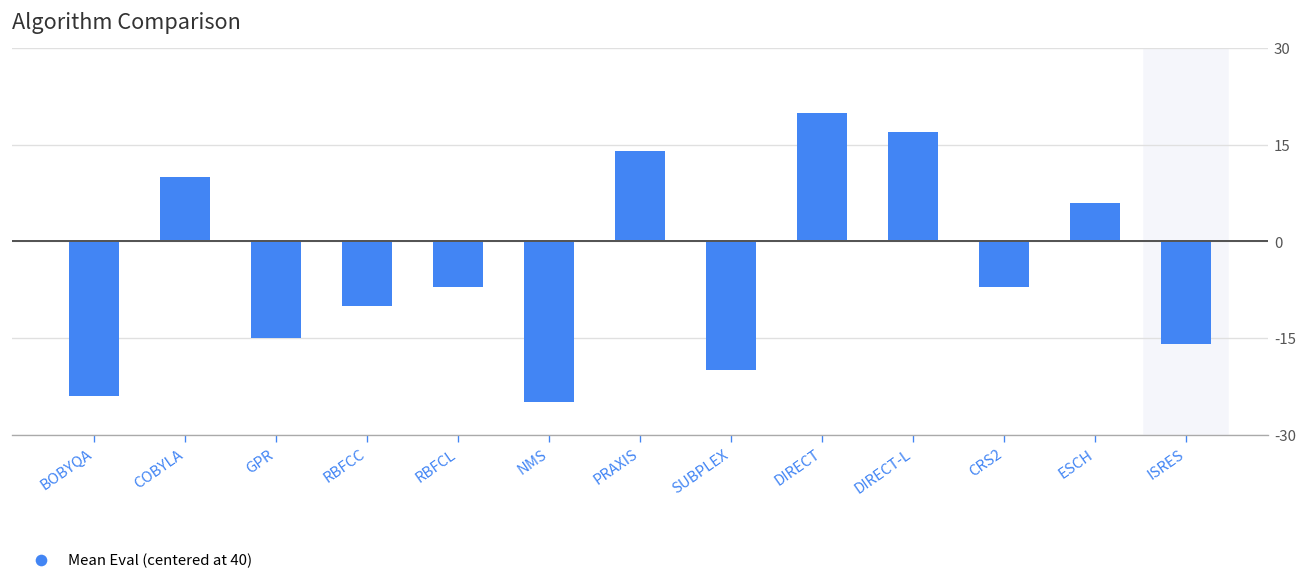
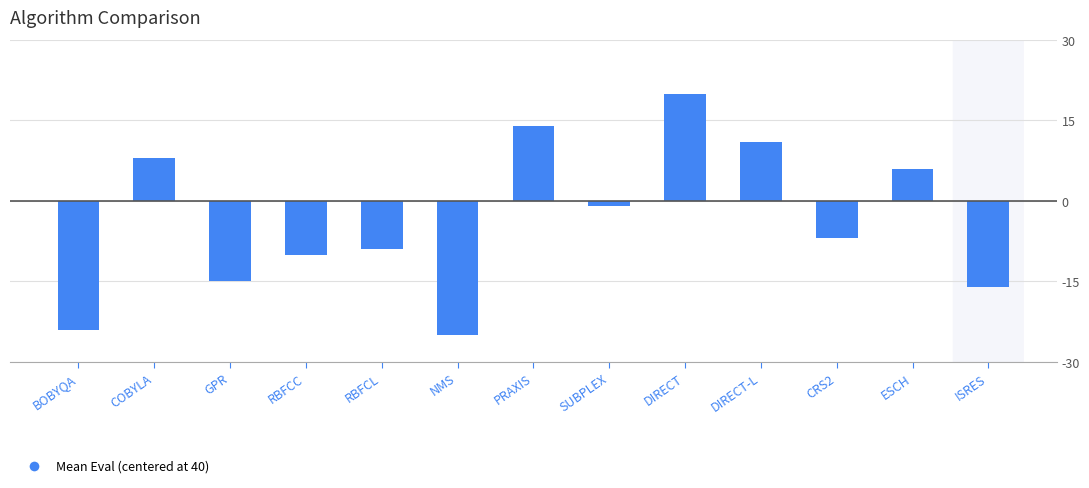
  {
    "BOBYQA": -24,
-   "COBYLA": 10,
+   "COBYLA": 8,
    "GPR": -15,
    "RBFCC": -10,
-   "RBFCL": -7,
+   "RBFCL": -9,
    "NMS": -25,
    "PRAXIS": 14,
-   "SUBPLEX": -20,
+   "SUBPLEX": -1,
    "DIRECT": 20,
-   "DIRECT-L": 17,
+   "DIRECT-L": 11,
    "CRS2": -7,
    "ESCH": 6,
    "ISRES": -16
  }
